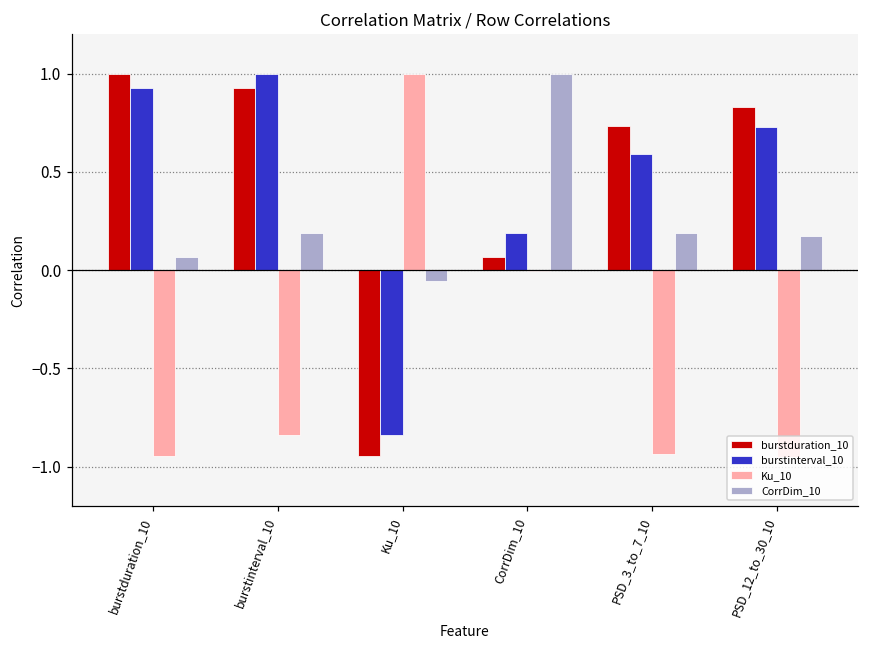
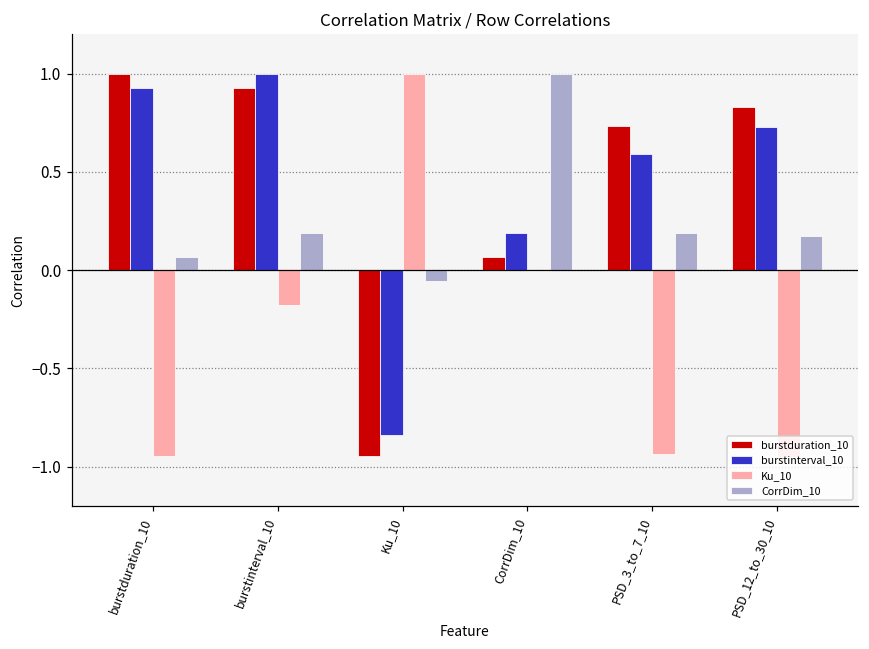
  {
    "burstduration_10": {
      "burstduration_10": 1.00,
      "burstinterval_10": 0.93,
      "Ku_10": -0.95,
      "CorrDim_10": 0.07,
      "PSD_3_to_7_10": 0.74,
      "PSD_12_to_30_10": 0.83
    },
    "burstinterval_10": {
      "burstduration_10": 0.93,
      "burstinterval_10": 1.00,
      "Ku_10": -0.84,
      "CorrDim_10": 0.19,
      "PSD_3_to_7_10": 0.59,
      "PSD_12_to_30_10": 0.73
    },
    "Ku_10": {
      "burstduration_10": -0.95,
-     "burstinterval_10": -0.84,
+     "burstinterval_10": -0.18,
      "Ku_10": 1.00,
      "PSD_3_to_7_10": -0.94
    },
    "CorrDim_10": {
      "burstduration_10": 0.07,
      "burstinterval_10": 0.19,
      "Ku_10": -0.06,
      "CorrDim_10": 1.00,
      "PSD_3_to_7_10": 0.19,
      "PSD_12_to_30_10": 0.17
    }
  }
